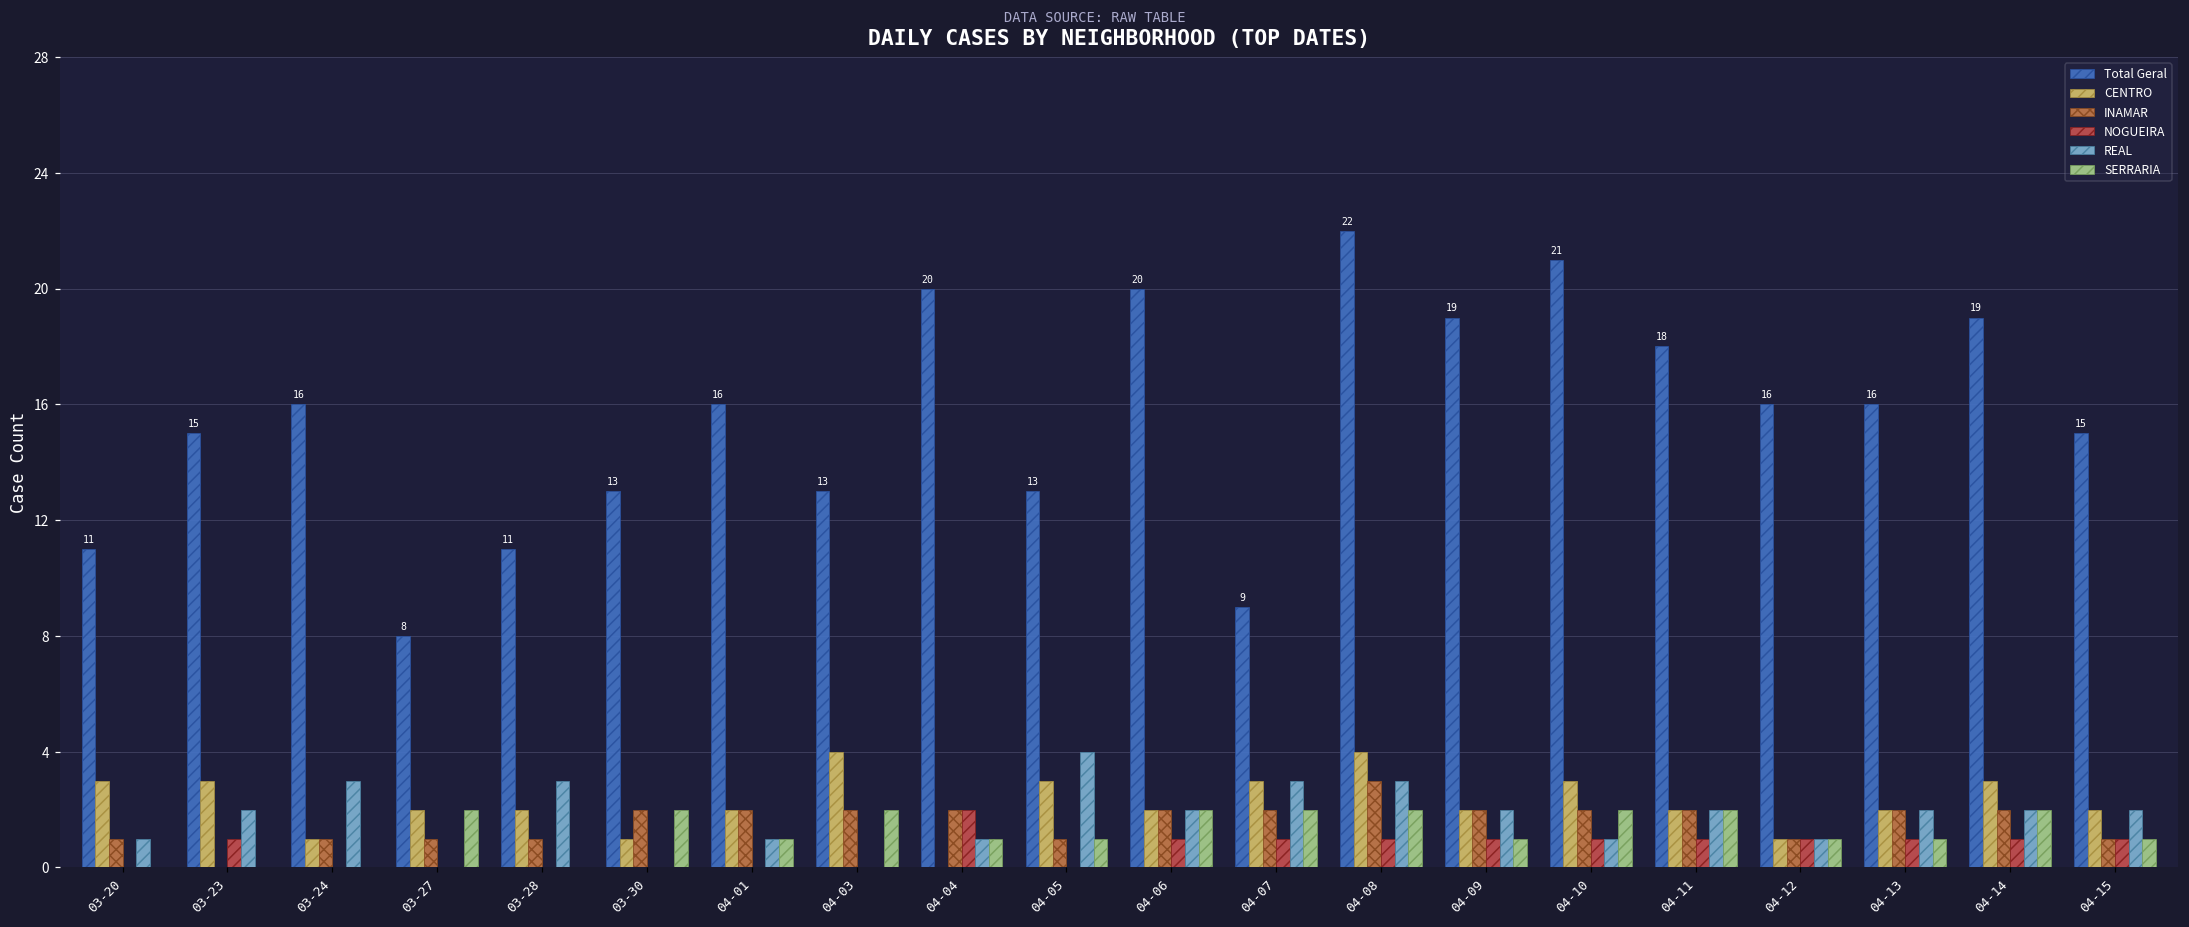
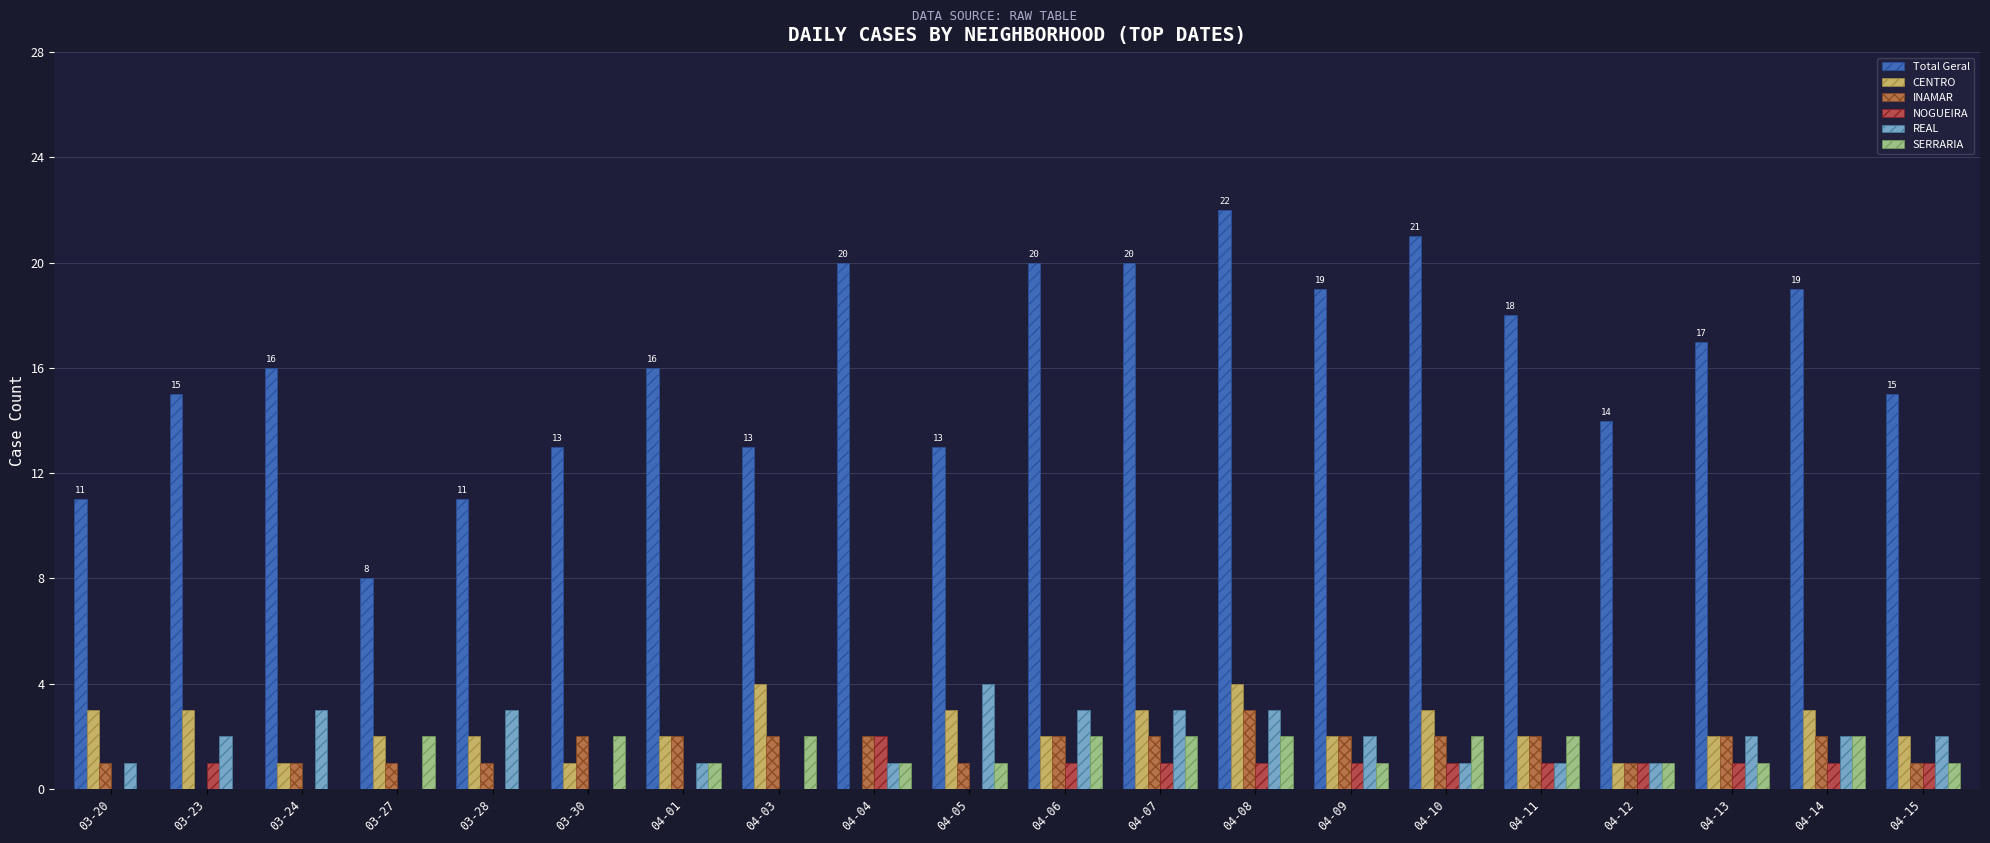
  {
    "Total Geral": {
      "03-20": 11,
      "03-23": 15,
      "03-24": 16,
      "03-27": 8,
      "03-28": 11,
      "03-30": 13,
      "04-01": 16,
      "04-03": 13,
      "04-04": 20,
      "04-05": 13,
      "04-06": 20,
-     "04-07": 9,
+     "04-07": 20,
      "04-08": 22,
      "04-09": 19,
      "04-10": 21,
      "04-11": 18,
-     "04-12": 16,
-     "04-13": 16,
+     "04-12": 14,
+     "04-13": 17,
      "04-14": 19,
      "04-15": 15
    },
    "REAL": {
      "03-20": 1,
      "03-23": 2,
      "03-24": 3,
      "03-27": 0,
      "03-28": 3,
      "03-30": 0,
      "04-01": 1,
      "04-03": 0,
      "04-04": 1,
      "04-05": 4,
-     "04-06": 2,
+     "04-06": 3,
      "04-07": 3,
      "04-08": 3,
      "04-09": 2,
      "04-10": 1,
-     "04-11": 2,
+     "04-11": 1,
      "04-12": 1,
      "04-13": 2,
      "04-14": 2,
      "04-15": 2
    }
  }
